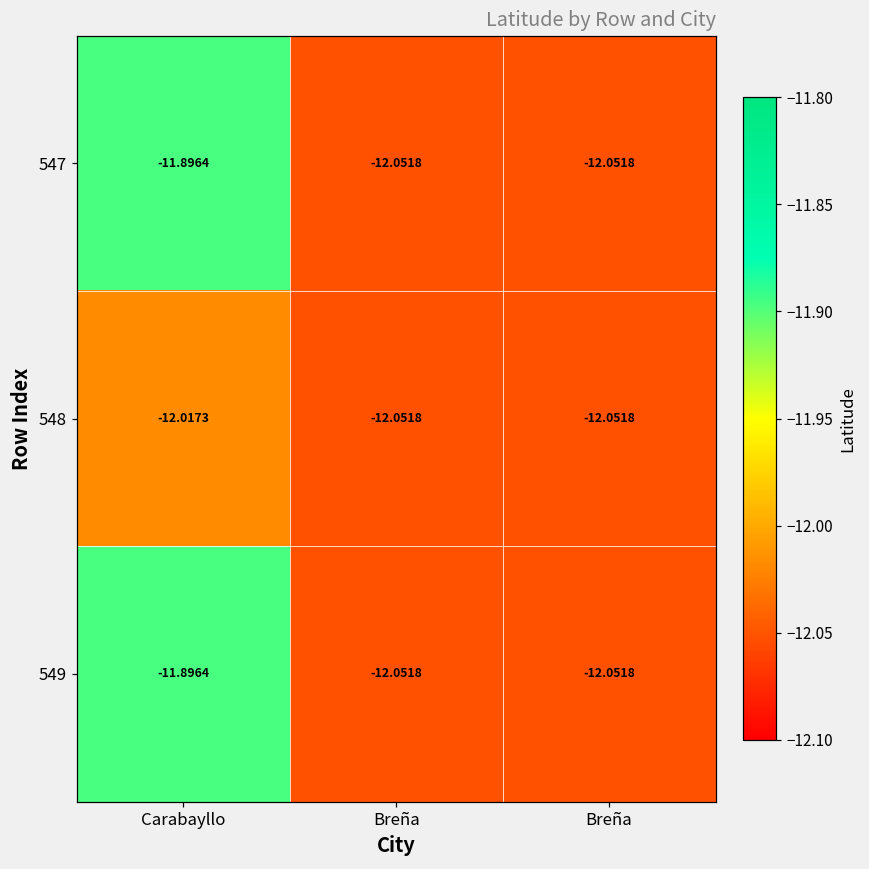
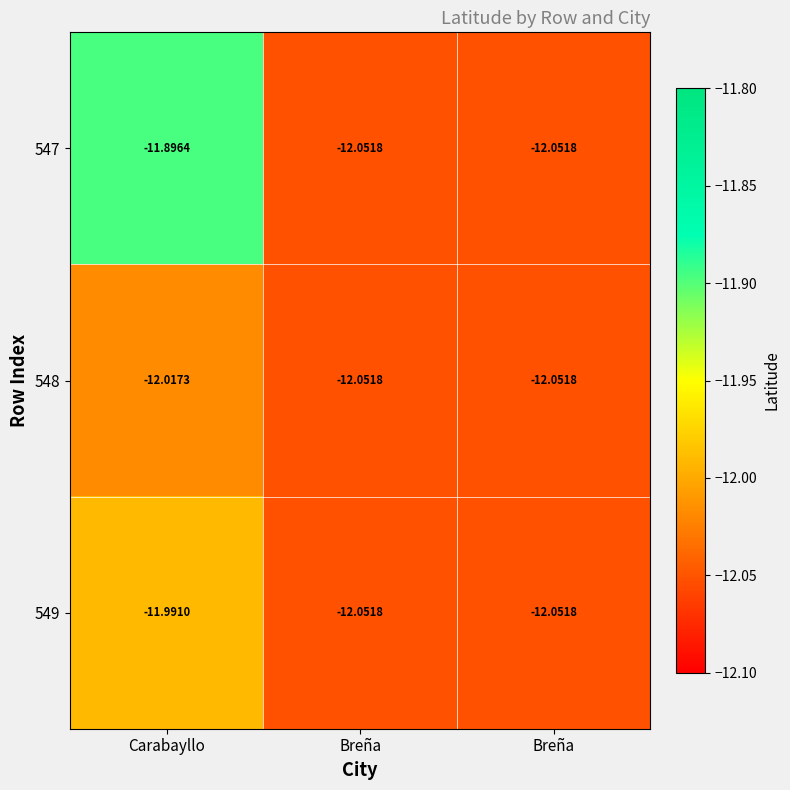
  {
    "547": {
      "Carabayllo": -11.8964
    },
    "548": {
      "Carabayllo": -12.0173
    },
    "549": {
-     "Carabayllo": -11.8964
+     "Carabayllo": -11.9910
    }
  }
